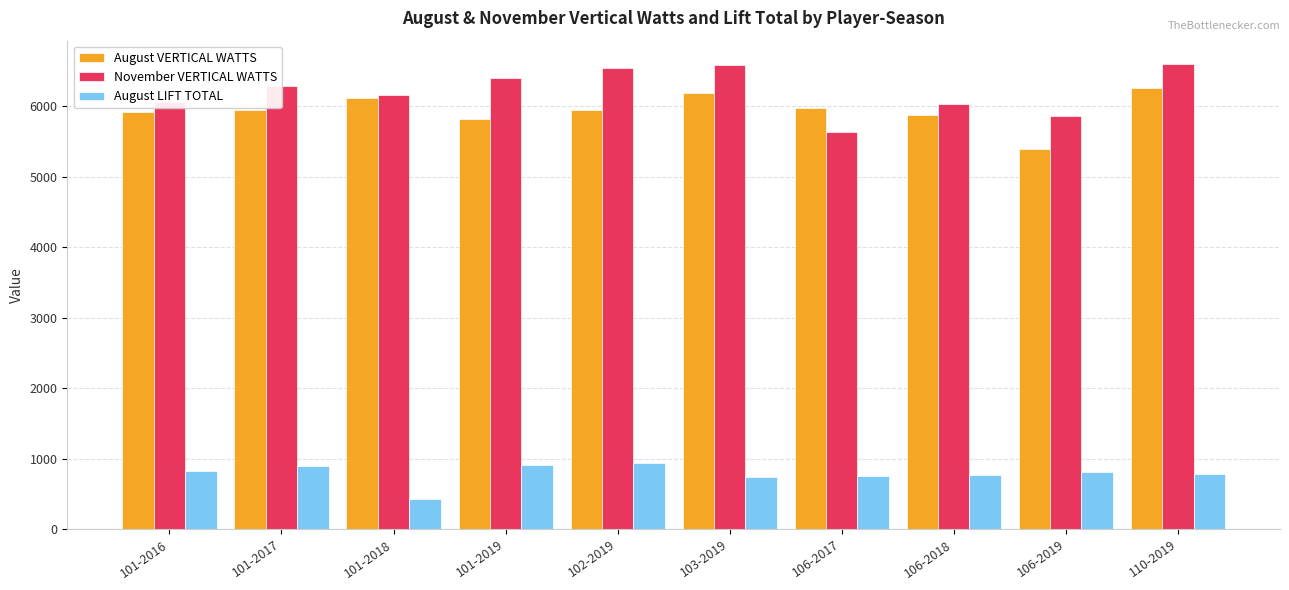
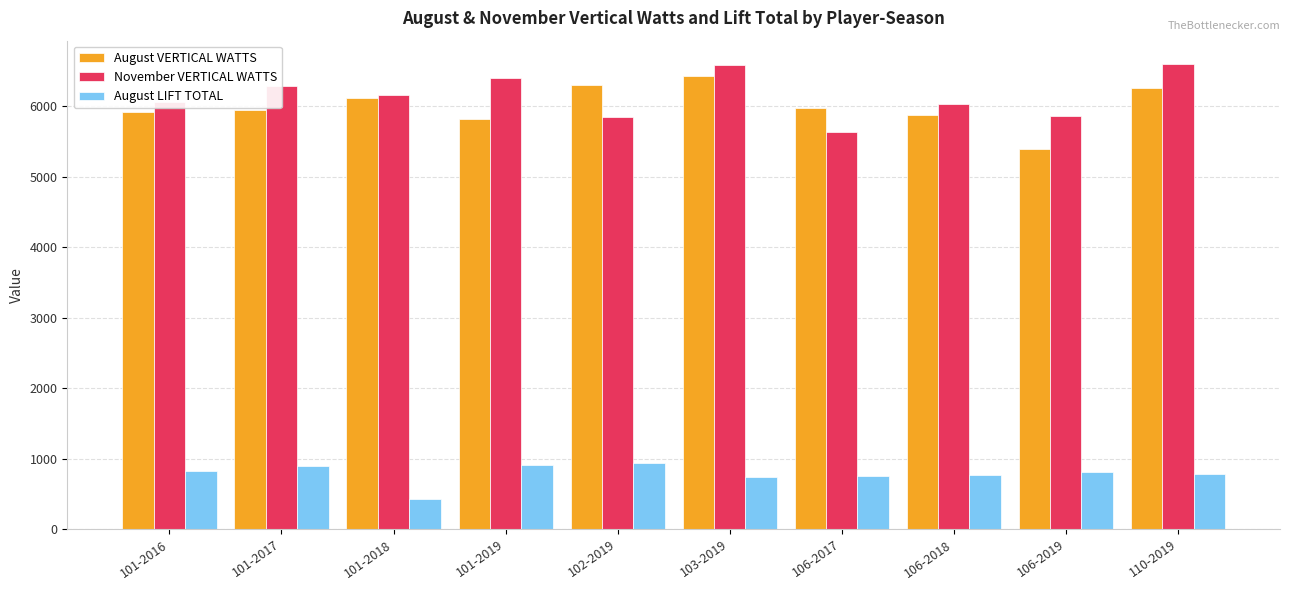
  {
    "August VERTICAL WATTS": {
      "101-2016": 5900,
      "101-2017": 5900,
      "101-2018": 6100,
      "101-2019": 5800,
-     "102-2019": 5900,
-     "103-2019": 6200,
+     "102-2019": 6300,
+     "103-2019": 6400,
      "106-2017": 6000,
      "106-2018": 5900,
      "106-2019": 5400,
      "110-2019": 6300
    },
    "November VERTICAL WATTS": {
      "101-2018": 6200,
      "101-2019": 6400,
-     "102-2019": 6500,
+     "102-2019": 5800,
      "103-2019": 6600,
      "106-2017": 5600,
      "106-2018": 6000,
      "106-2019": 5900,
      "110-2019": 6600
    },
    "August LIFT TOTAL": {
      "101-2016": 800,
      "101-2017": 900,
      "101-2018": 400,
      "101-2019": 900,
      "102-2019": 900,
      "103-2019": 700,
      "106-2017": 700,
      "106-2018": 800,
      "106-2019": 800,
      "110-2019": 800
    }
  }
